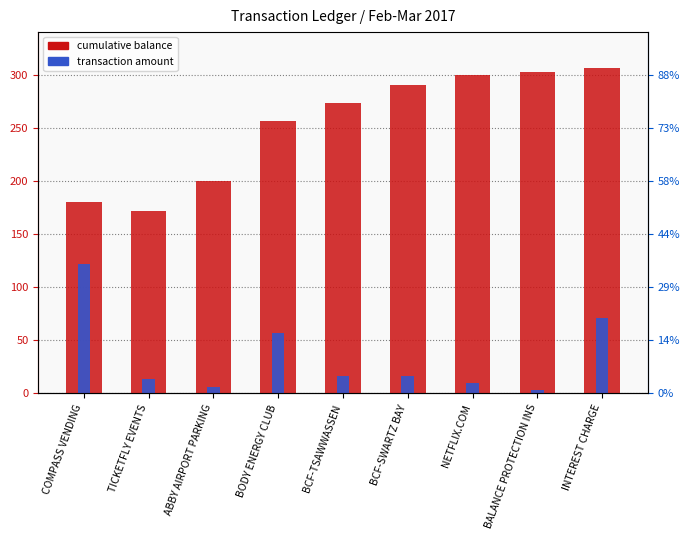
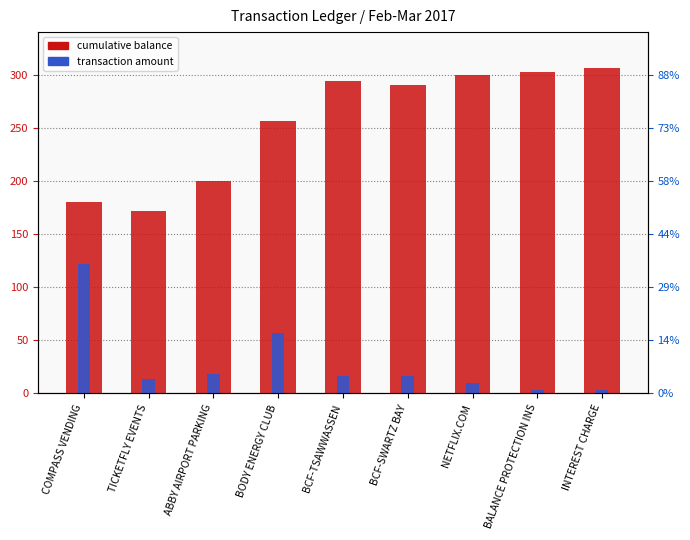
  {
    "cumulative balance": {
      "COMPASS VENDING": 180,
      "TICKETFLY EVENTS": 172,
      "ABBY AIRPORT PARKING": 200,
      "BODY ENERGY CLUB": 256,
-     "BCF-TSAWWASSEN": 273,
+     "BCF-TSAWWASSEN": 294,
      "BCF-SWARTZ BAY": 290,
      "NETFLIX.COM": 300,
      "BALANCE PROTECTION INS": 303,
      "INTEREST CHARGE": 306
    },
    "transaction amount": {
-     "ABBY AIRPORT PARKING": 6,
-     "INTEREST CHARGE": 71
+     "ABBY AIRPORT PARKING": 18,
+     "INTEREST CHARGE": 3
    }
  }
